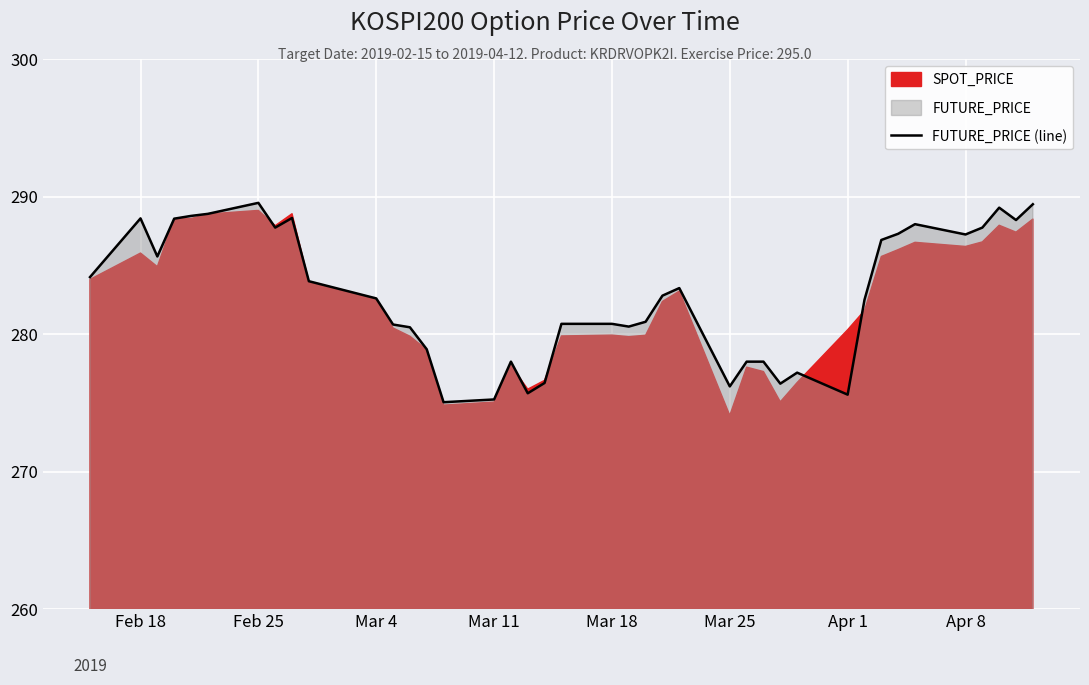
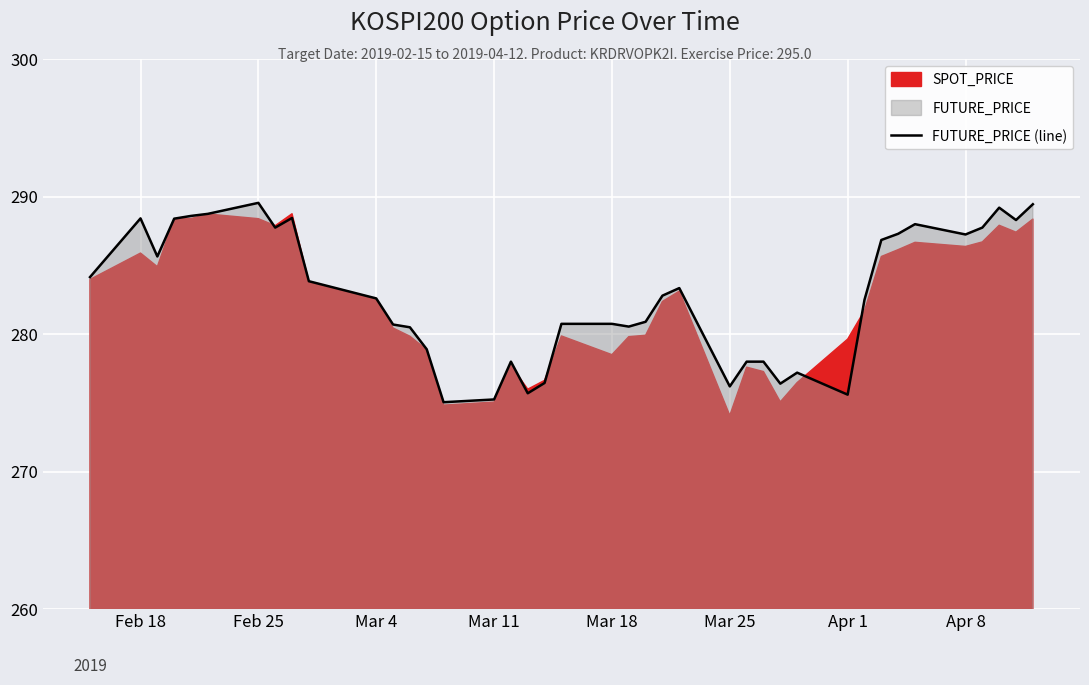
  {
    "SPOT_PRICE": {
      "Feb 18": 285.9,
-     "Feb 25": 289.0,
+     "Feb 25": 288.4,
      "Mar 11": 275.1,
-     "Mar 18": 279.9,
+     "Mar 18": 278.5,
      "Mar 25": 274.1,
-     "Apr 1": 280.3,
+     "Apr 1": 279.6,
      "Apr 8": 286.4
    },
    "FUTURE_PRICE": {
      "Feb 18": 288.4,
      "Feb 25": 289.6,
      "Mar 11": 275.3,
      "Mar 18": 280.8,
      "Mar 25": 276.2,
      "Apr 1": 275.6,
      "Apr 8": 287.3
    }
  }
